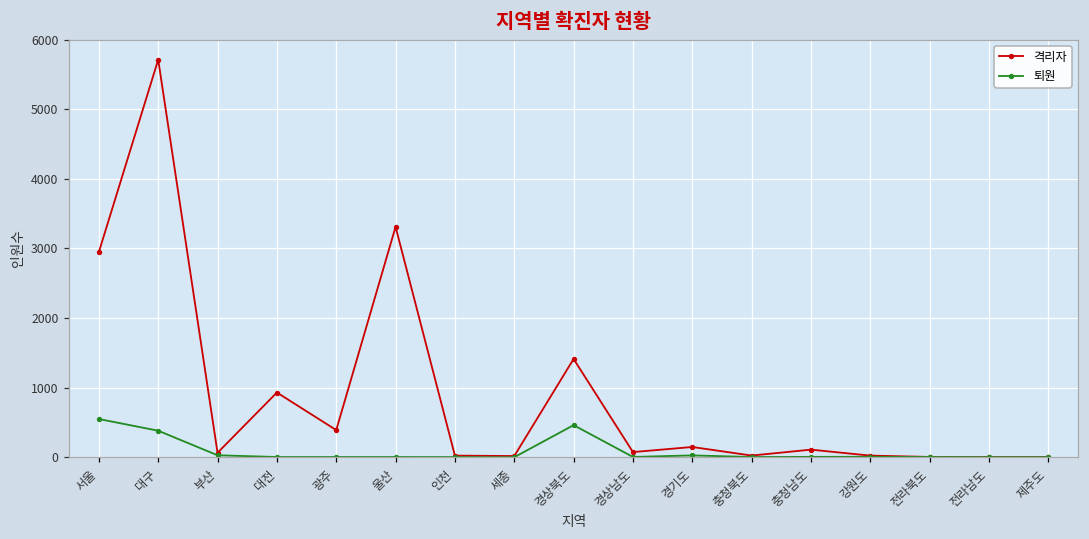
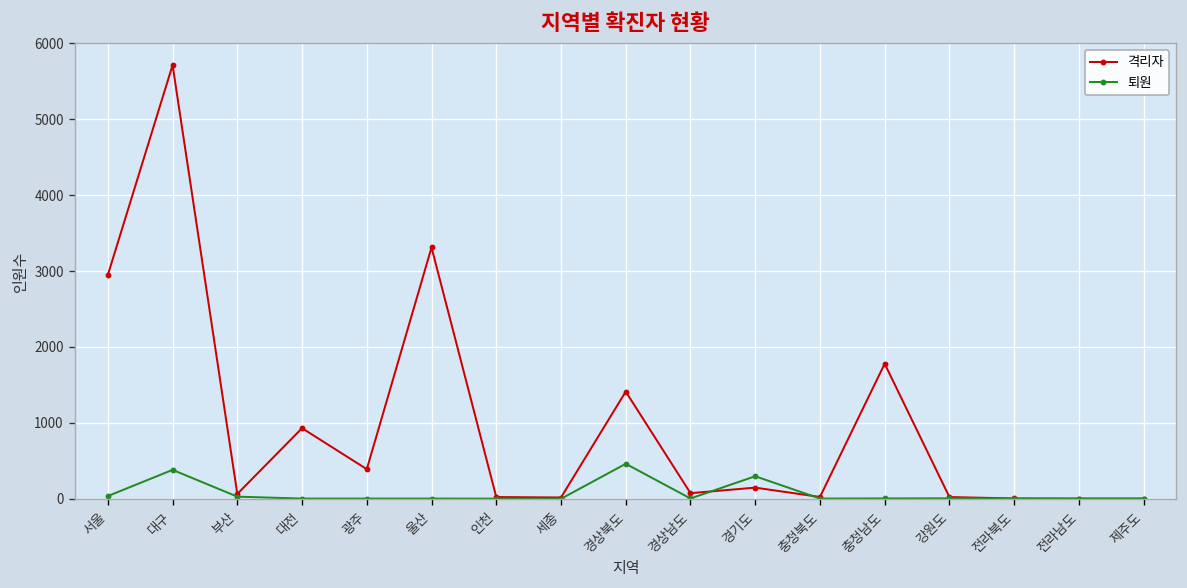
  {
    "격리자": {
      "서울": 2900,
      "대구": 5700,
      "대전": 900,
      "광주": 400,
      "울산": 3300,
      "경상북도": 1400,
      "경상남도": 100,
      "경기도": 100,
-     "충청남도": 100
+     "충청남도": 1800
    },
    "퇴원": {
-     "서울": 500,
+     "서울": 0,
      "대구": 400,
      "대전": 0,
      "광주": 0,
      "울산": 0,
      "경상북도": 500,
      "경상남도": 0,
-     "경기도": 0,
+     "경기도": 300,
      "충청남도": 0
    }
  }
